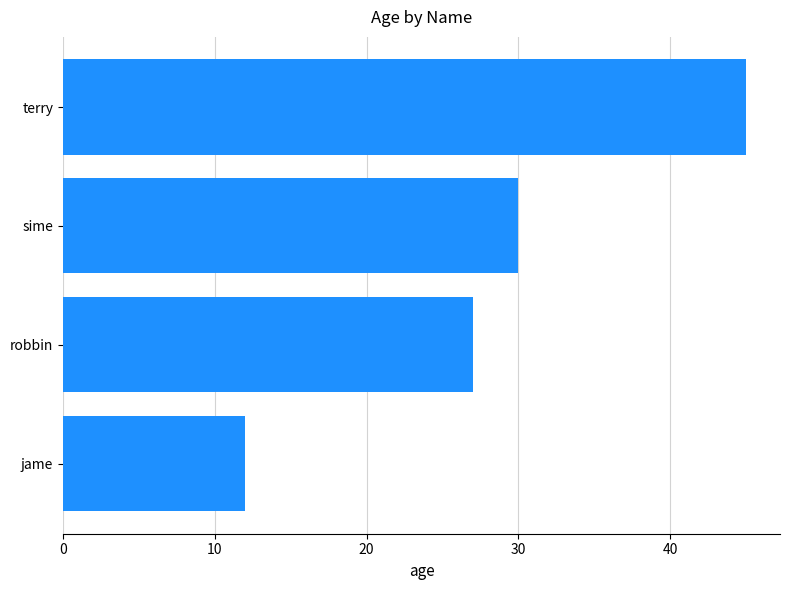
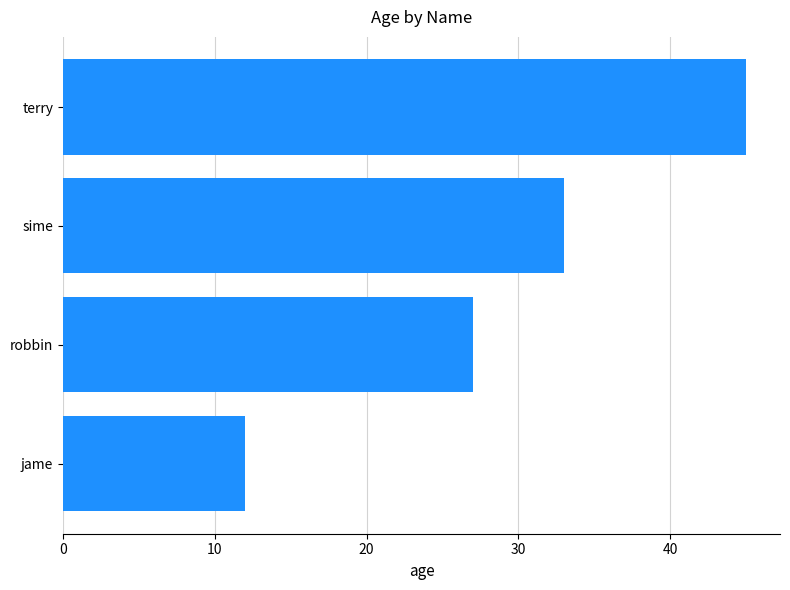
  {
    "terry": 45,
-   "sime": 30,
+   "sime": 33,
    "robbin": 27,
    "jame": 12
  }
